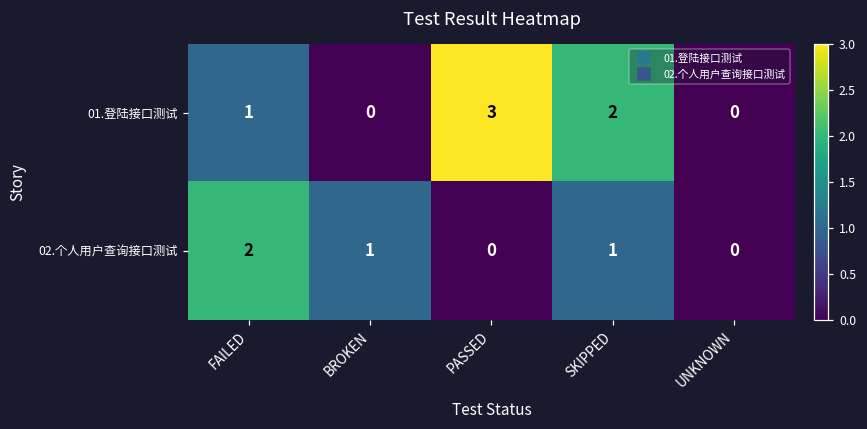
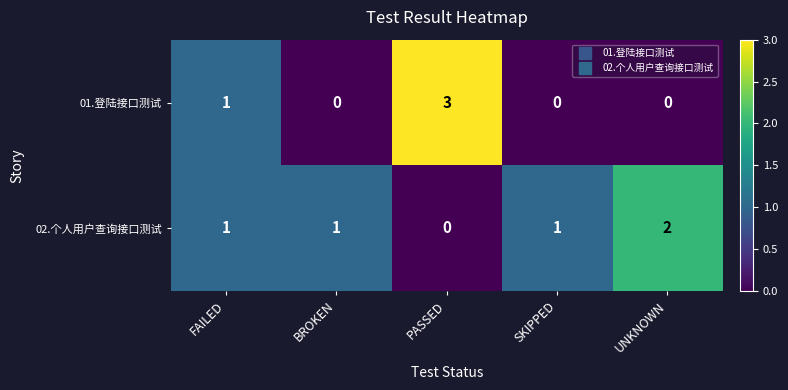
  {
    "01.登陆接口测试": {
      "FAILED": 1,
      "BROKEN": 0,
      "PASSED": 3,
-     "SKIPPED": 2,
+     "SKIPPED": 0,
      "UNKNOWN": 0
    },
    "02.个人用户查询接口测试": {
-     "FAILED": 2,
+     "FAILED": 1,
      "BROKEN": 1,
      "PASSED": 0,
      "SKIPPED": 1,
-     "UNKNOWN": 0
+     "UNKNOWN": 2
    }
  }
